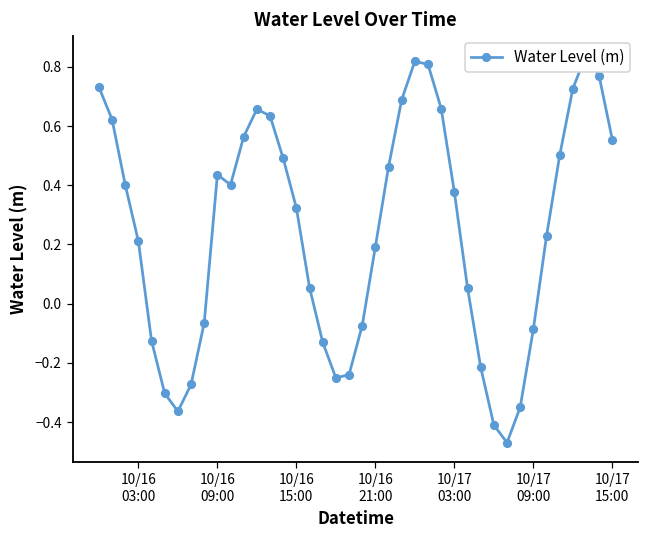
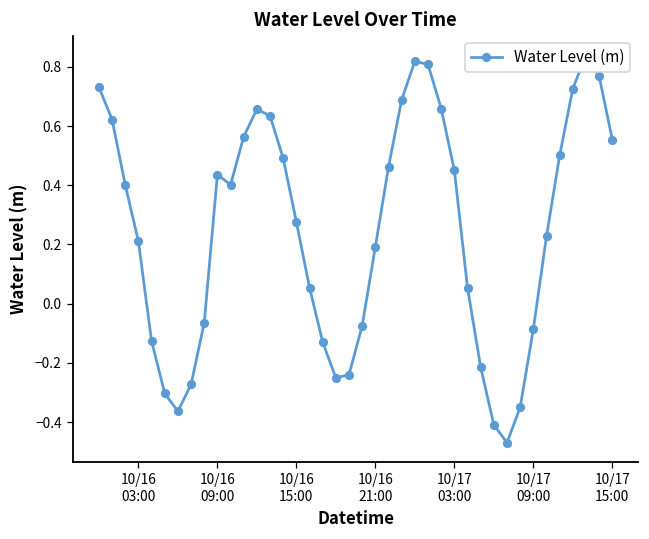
  {
    "10/16 03:00": 0.21,
    "10/16 09:00": 0.44,
-   "10/16 15:00": 0.32,
+   "10/16 15:00": 0.28,
    "10/16 21:00": 0.19,
-   "10/17 03:00": 0.38,
+   "10/17 03:00": 0.45,
    "10/17 09:00": -0.09,
    "10/17 15:00": 0.55
  }
